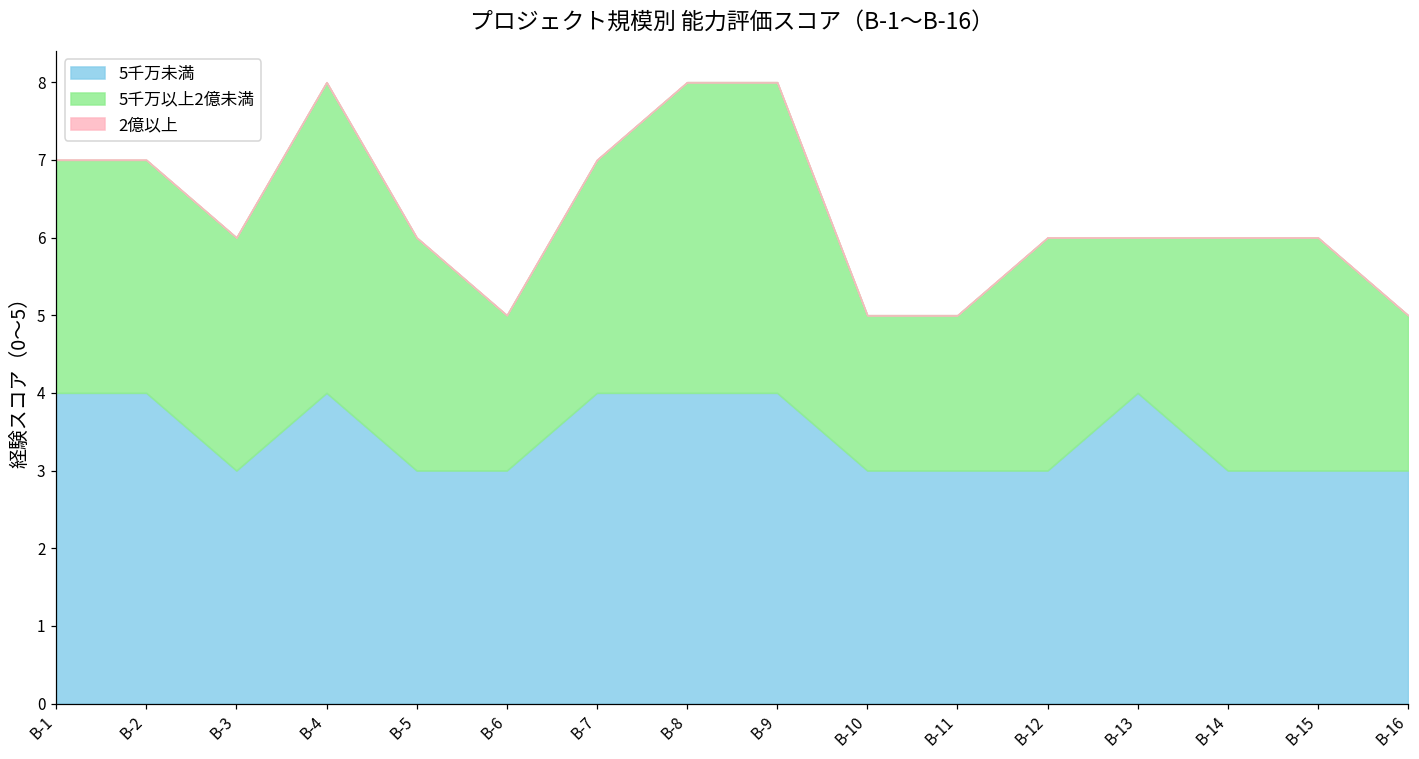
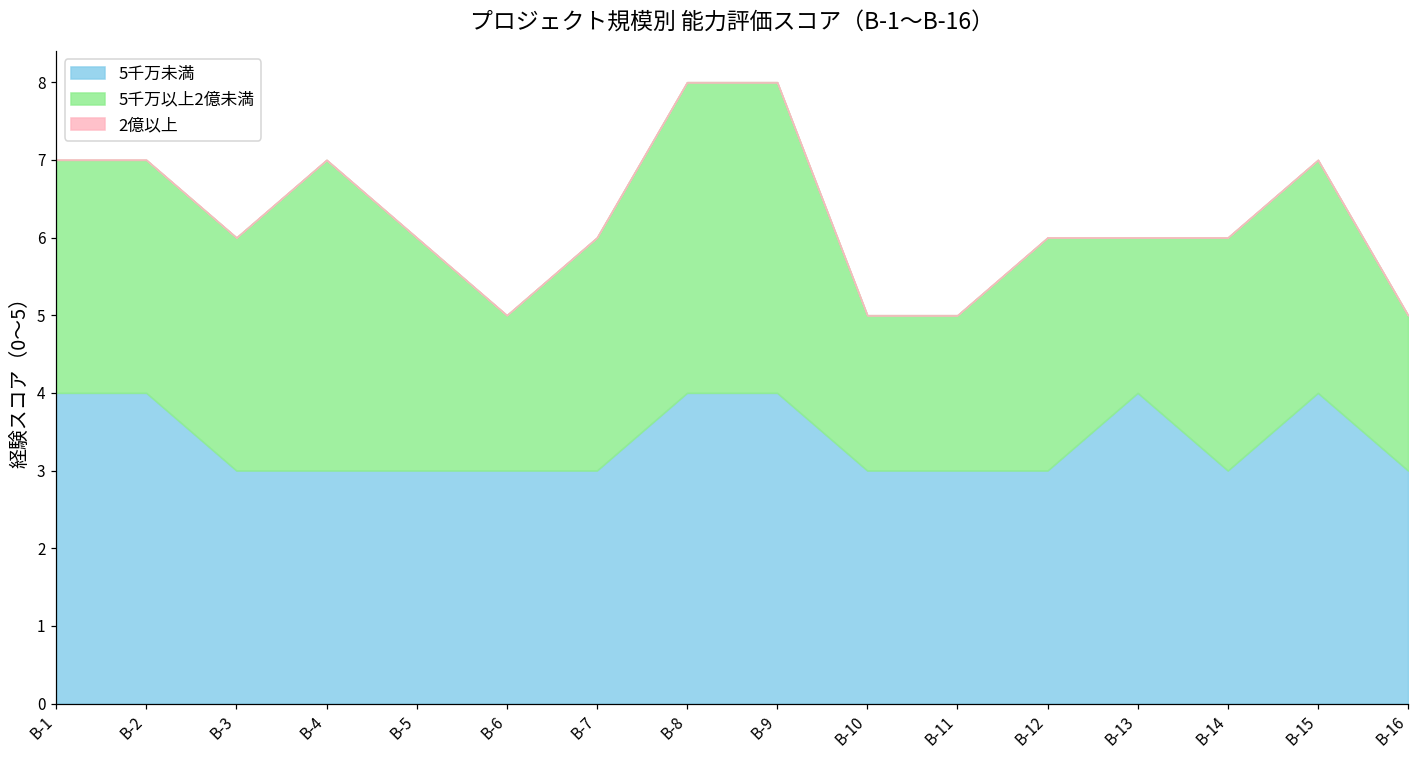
  {
    "5千万未満": {
      "B-1": 4,
      "B-2": 4,
      "B-3": 3,
-     "B-4": 4,
+     "B-4": 3,
      "B-5": 3,
      "B-6": 3,
-     "B-7": 4,
+     "B-7": 3,
      "B-8": 4,
      "B-9": 4,
      "B-10": 3,
      "B-11": 3,
      "B-12": 3,
      "B-13": 4,
      "B-14": 3,
-     "B-15": 3,
+     "B-15": 4,
      "B-16": 3
    }
  }
